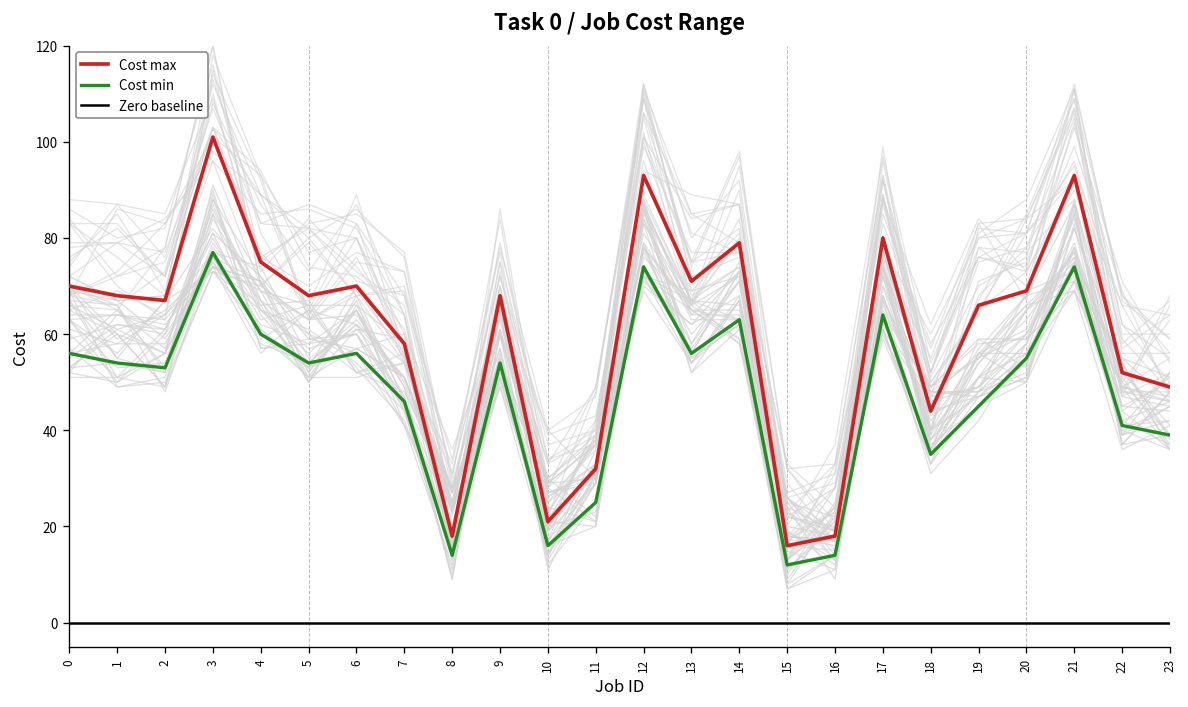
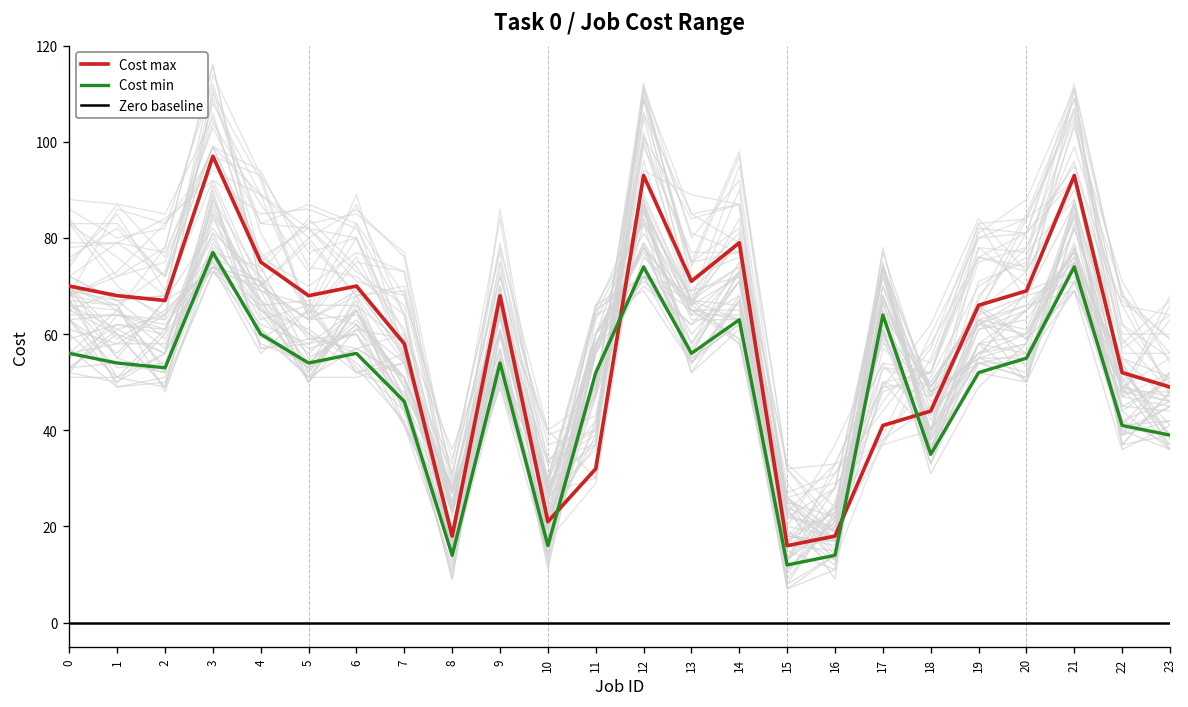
  {
    "Cost max": {
      "1": 68,
-     "3": 101,
+     "3": 97,
      "5": 68,
      "11": 32,
      "12": 93,
-     "17": 80,
+     "17": 41,
      "21": 93,
      "23": 49
    },
    "Cost min": {
      "8": 14,
-     "11": 25,
+     "11": 52,
      "12": 74,
      "15": 12,
-     "19": 45,
+     "19": 52,
      "21": 74
    }
  }
